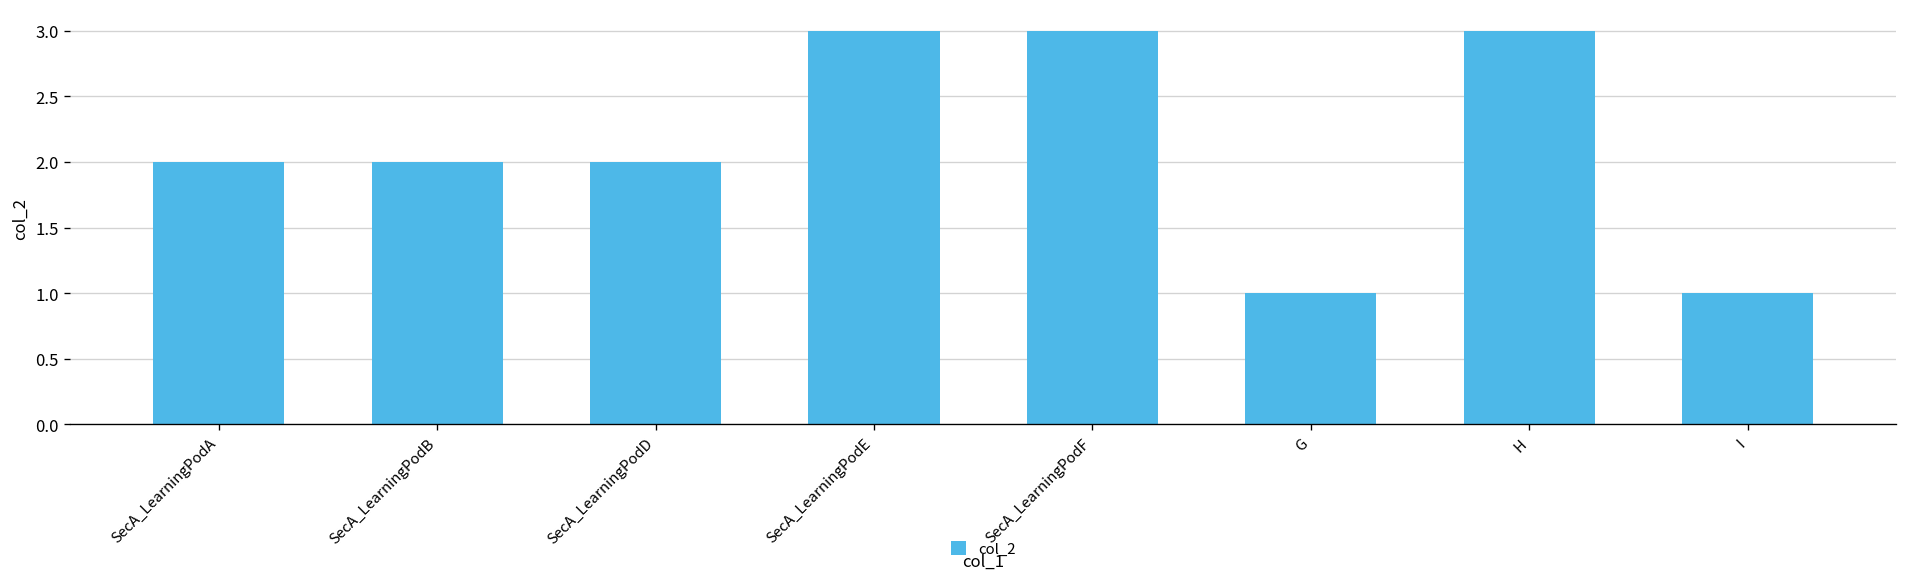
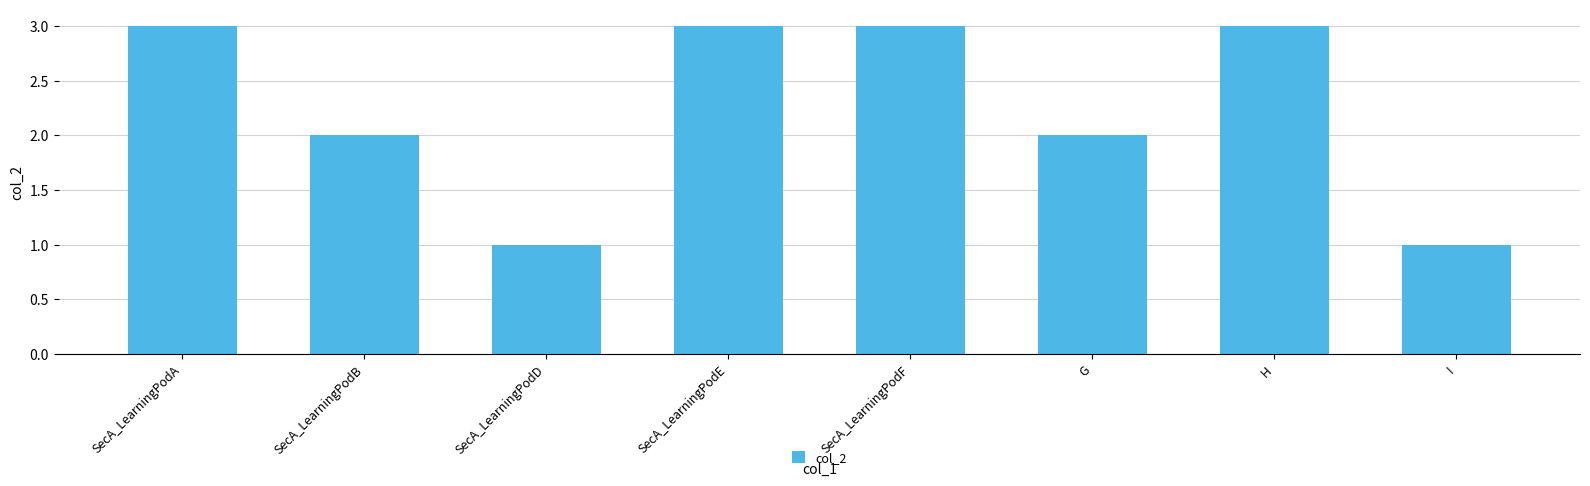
  {
-   "SecA_LearningPodA": 2,
+   "SecA_LearningPodA": 3,
    "SecA_LearningPodB": 2,
-   "SecA_LearningPodD": 2,
+   "SecA_LearningPodD": 1,
    "SecA_LearningPodE": 3,
    "SecA_LearningPodF": 3,
-   "G": 1,
+   "G": 2,
    "H": 3,
    "I": 1
  }
